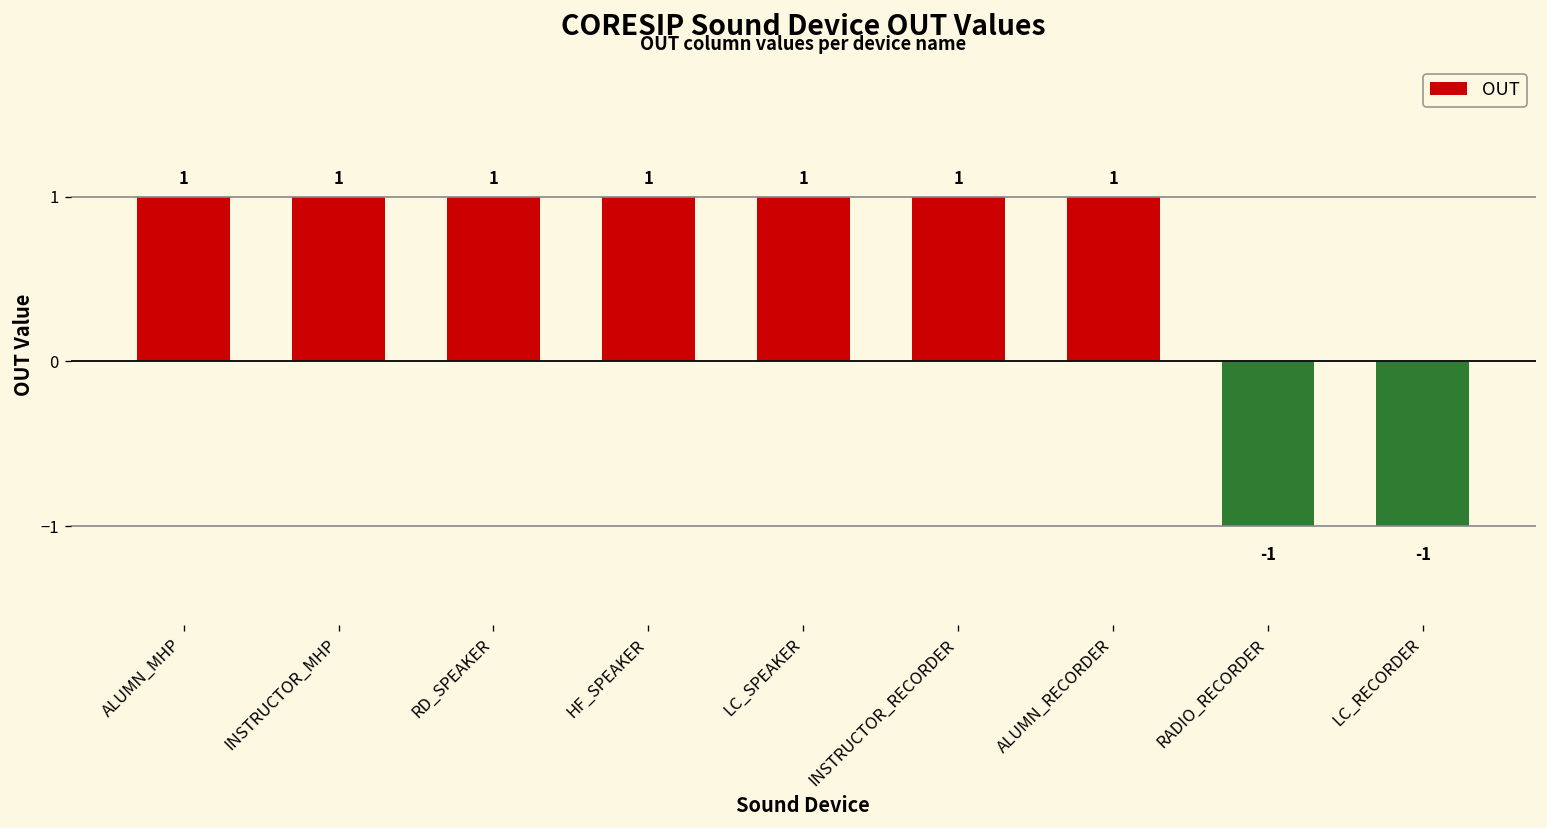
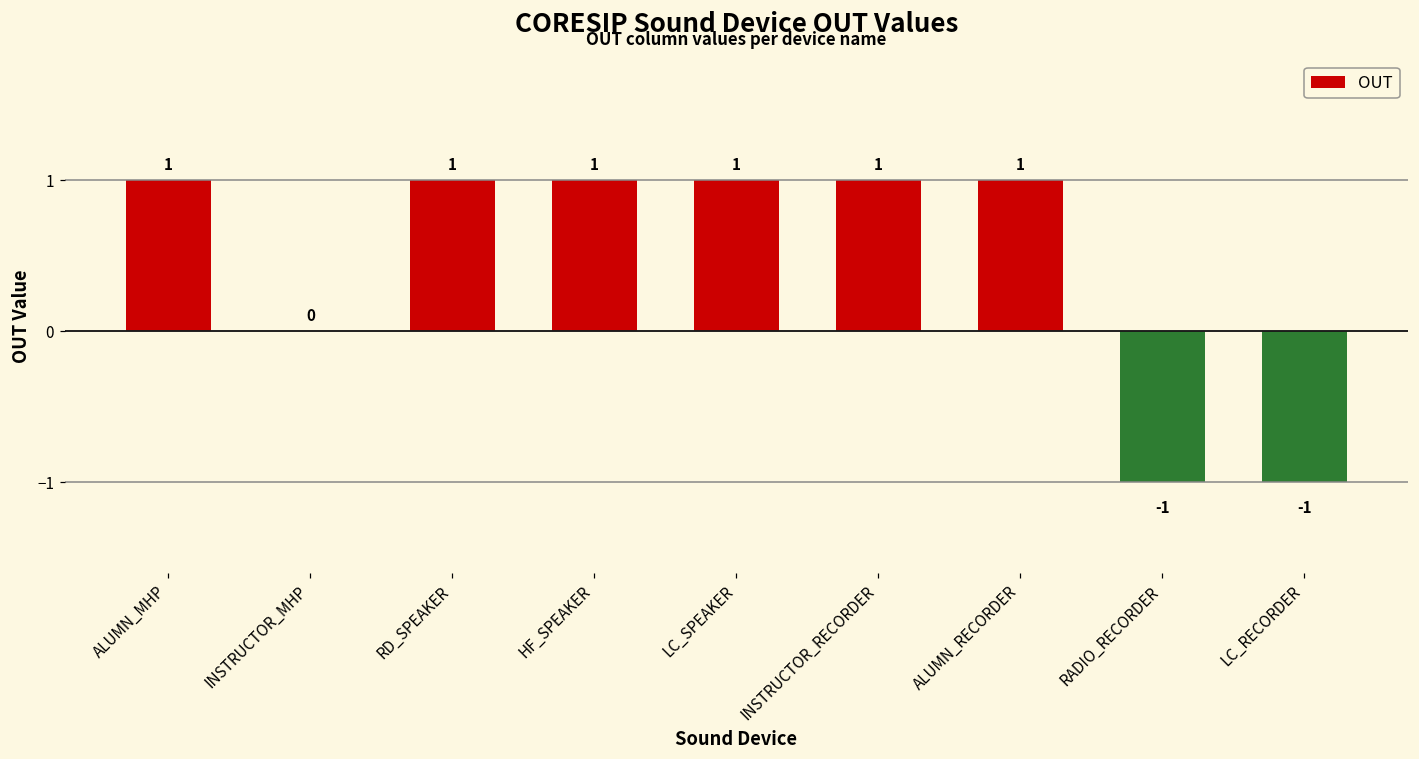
  {
    "ALUMN_MHP": 1,
-   "INSTRUCTOR_MHP": 1,
+   "INSTRUCTOR_MHP": 0,
    "RD_SPEAKER": 1,
    "HF_SPEAKER": 1,
    "LC_SPEAKER": 1,
    "INSTRUCTOR_RECORDER": 1,
    "ALUMN_RECORDER": 1,
    "RADIO_RECORDER": -1,
    "LC_RECORDER": -1
  }
